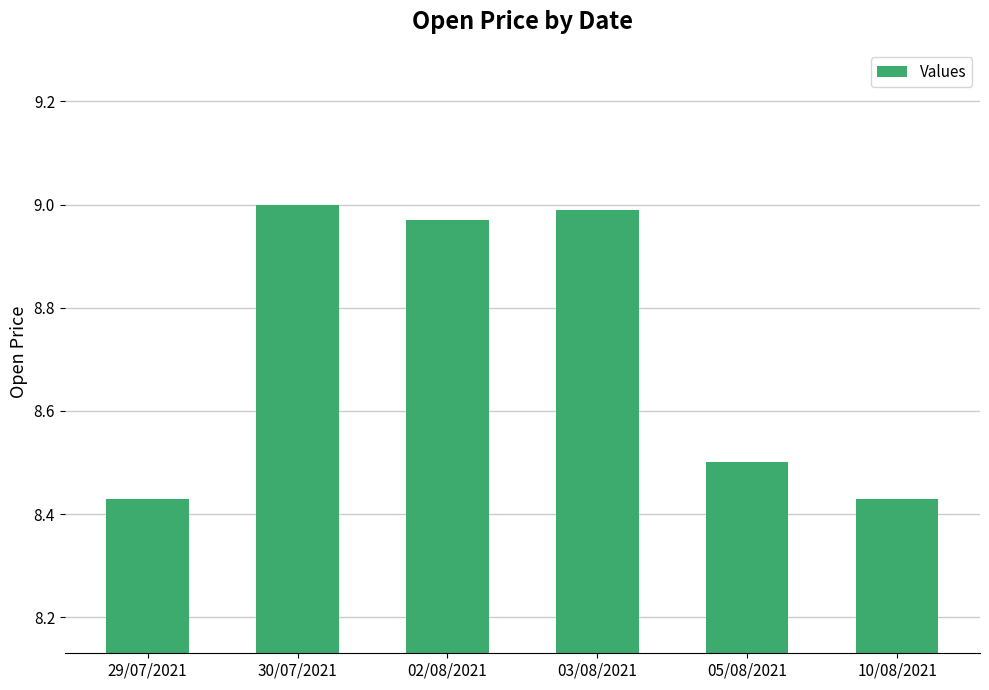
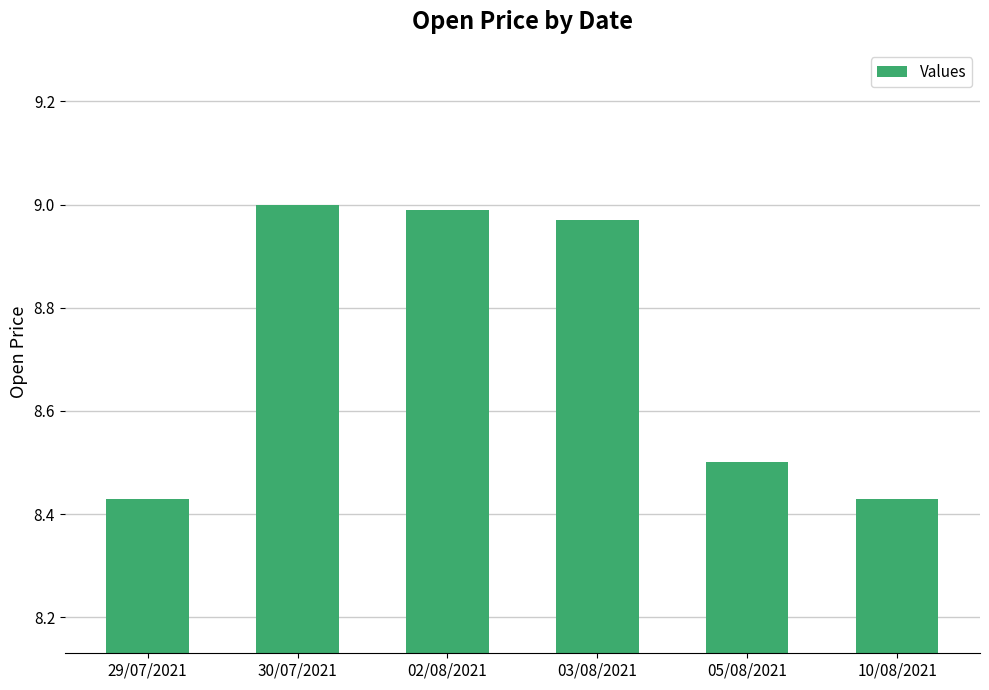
  {
    "29/07/2021": 8.43,
    "30/07/2021": 9.00,
-   "02/08/2021": 8.97,
-   "03/08/2021": 8.99,
+   "02/08/2021": 8.99,
+   "03/08/2021": 8.97,
    "05/08/2021": 8.50,
    "10/08/2021": 8.43
  }
